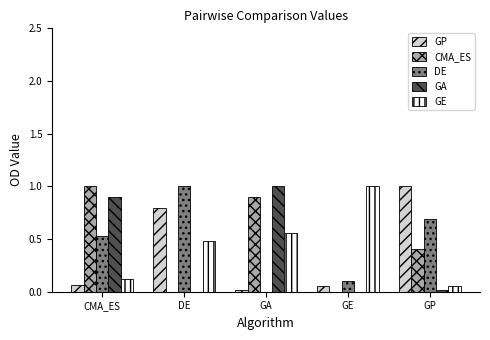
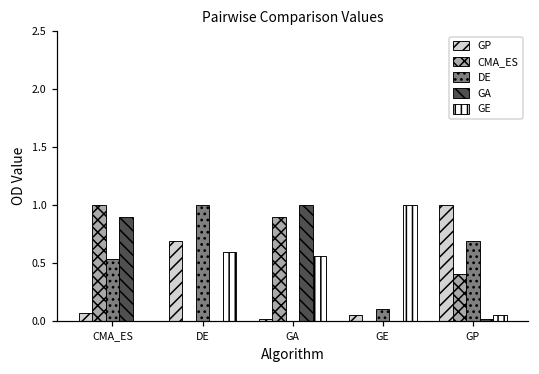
  {
    "GP": {
      "CMA_ES": 0.07,
-     "DE": 0.79,
+     "DE": 0.69,
      "GE": 0.05,
      "GP": 1.00
    },
    "CMA_ES": {
      "CMA_ES": 1.00,
      "GA": 0.90,
      "GP": 0.40
    },
    "DE": {
      "CMA_ES": 0.53,
      "DE": 1.00,
      "GE": 0.10,
      "GP": 0.69
    },
    "GA": {
      "CMA_ES": 0.90,
      "GA": 1.00
    },
    "GE": {
-     "CMA_ES": 0.12,
-     "DE": 0.48,
+     "CMA_ES": 0.00,
+     "DE": 0.59,
      "GA": 0.56,
      "GE": 1.00,
      "GP": 0.05
    }
  }
